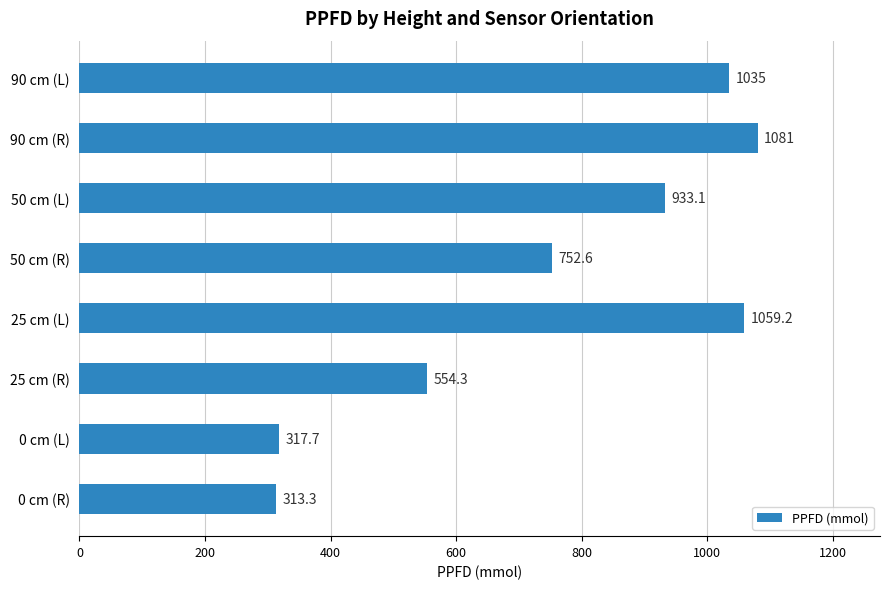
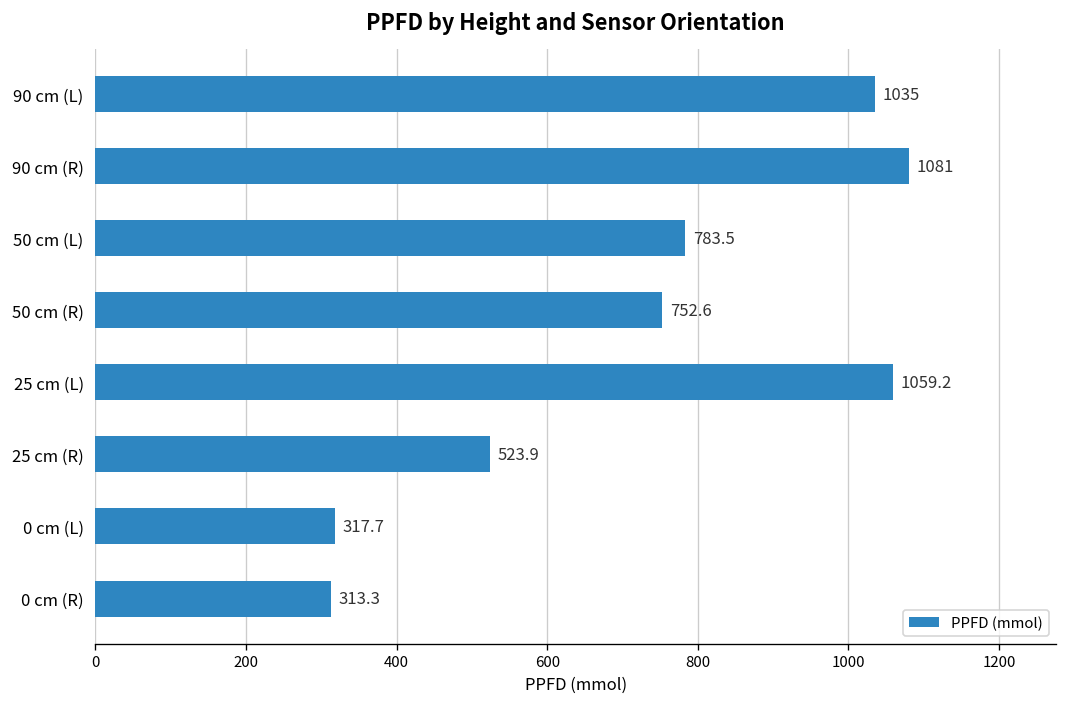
  {
    "90 cm (L)": 1035,
    "90 cm (R)": 1081,
-   "50 cm (L)": 933.1,
+   "50 cm (L)": 783.5,
    "50 cm (R)": 752.6,
    "25 cm (L)": 1059.2,
-   "25 cm (R)": 554.3,
+   "25 cm (R)": 523.9,
    "0 cm (L)": 317.7,
    "0 cm (R)": 313.3
  }
